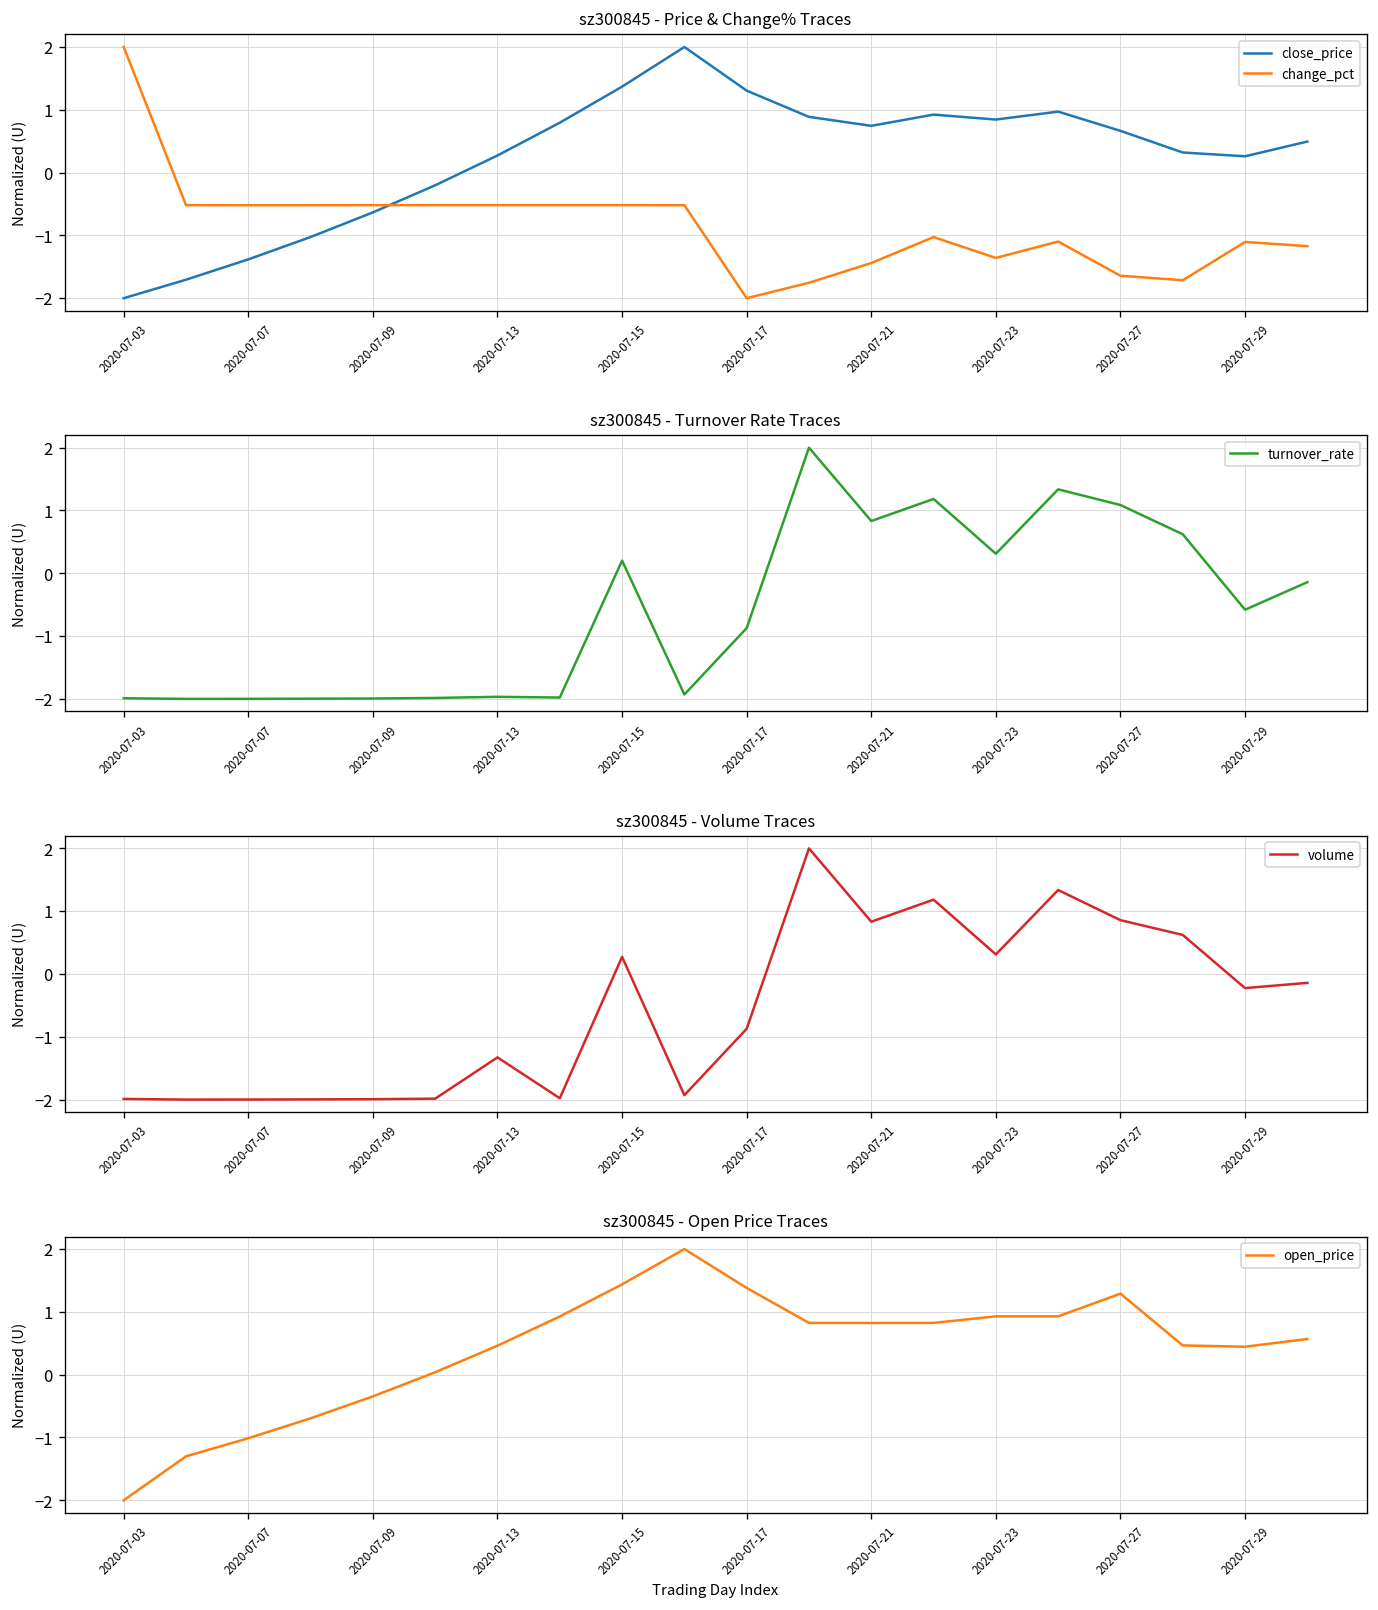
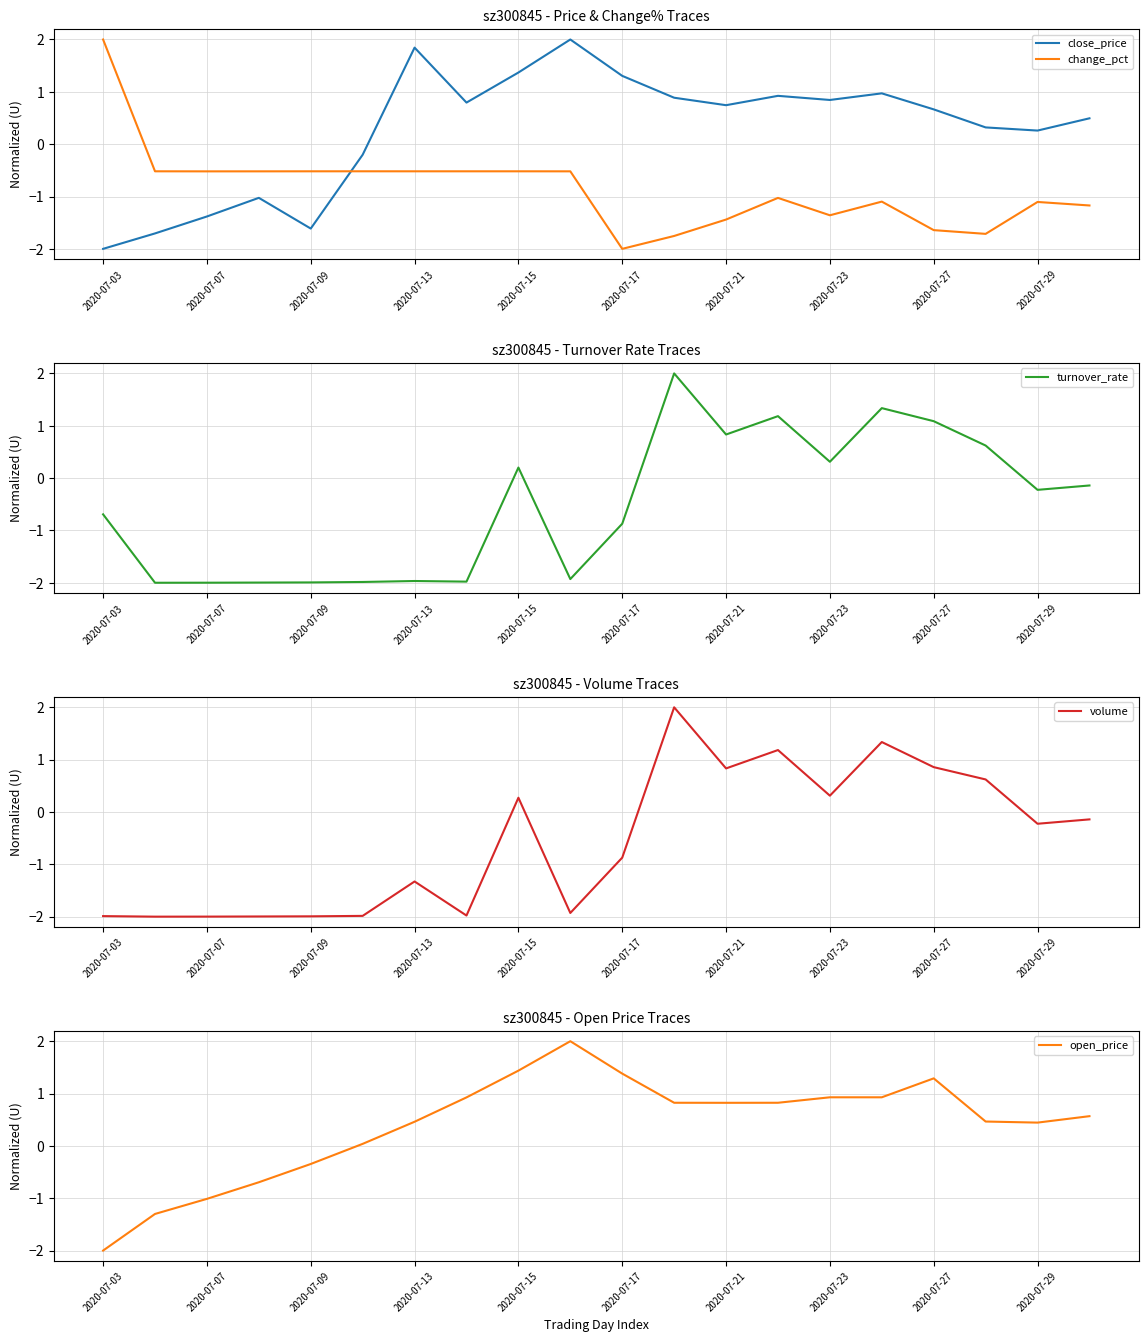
  {
    "sz300845 - Price & Change% Traces": {
      "close_price": {
        "2020-07-03": -2.0,
        "2020-07-07": -1.4,
-       "2020-07-09": -0.6,
-       "2020-07-13": 0.3,
+       "2020-07-09": -1.6,
+       "2020-07-13": 1.8,
        "2020-07-15": 1.4,
        "2020-07-17": 1.3,
        "2020-07-21": 0.7,
        "2020-07-23": 0.8,
        "2020-07-27": 0.7,
        "2020-07-29": 0.3
      },
      "change_pct": {
        "2020-07-03": 2.0,
        "2020-07-07": -0.5,
        "2020-07-09": -0.5,
        "2020-07-13": -0.5,
        "2020-07-15": -0.5,
        "2020-07-17": -2.0,
        "2020-07-21": -1.4,
        "2020-07-23": -1.4,
        "2020-07-27": -1.6,
        "2020-07-29": -1.1
      }
    },
    "sz300845 - Turnover Rate Traces": {
-     "2020-07-03": -2.0,
+     "2020-07-03": -0.7,
      "2020-07-07": -2.0,
      "2020-07-09": -2.0,
      "2020-07-13": -2.0,
      "2020-07-15": 0.2,
      "2020-07-17": -0.9,
      "2020-07-21": 0.8,
      "2020-07-23": 0.3,
      "2020-07-27": 1.1,
-     "2020-07-29": -0.6
+     "2020-07-29": -0.2
    },
    "sz300845 - Volume Traces": {
      "2020-07-03": -2.0,
      "2020-07-07": -2.0,
      "2020-07-09": -2.0,
      "2020-07-13": -1.3,
      "2020-07-15": 0.3,
      "2020-07-17": -0.9,
      "2020-07-21": 0.8,
      "2020-07-23": 0.3,
      "2020-07-27": 0.9,
      "2020-07-29": -0.2
    },
    "sz300845 - Open Price Traces": {
      "2020-07-03": -2.0,
      "2020-07-07": -1.0,
      "2020-07-09": -0.3,
      "2020-07-13": 0.5,
      "2020-07-15": 1.4,
      "2020-07-17": 1.4,
      "2020-07-21": 0.8,
      "2020-07-23": 0.9,
      "2020-07-27": 1.3,
      "2020-07-29": 0.4
    }
  }
